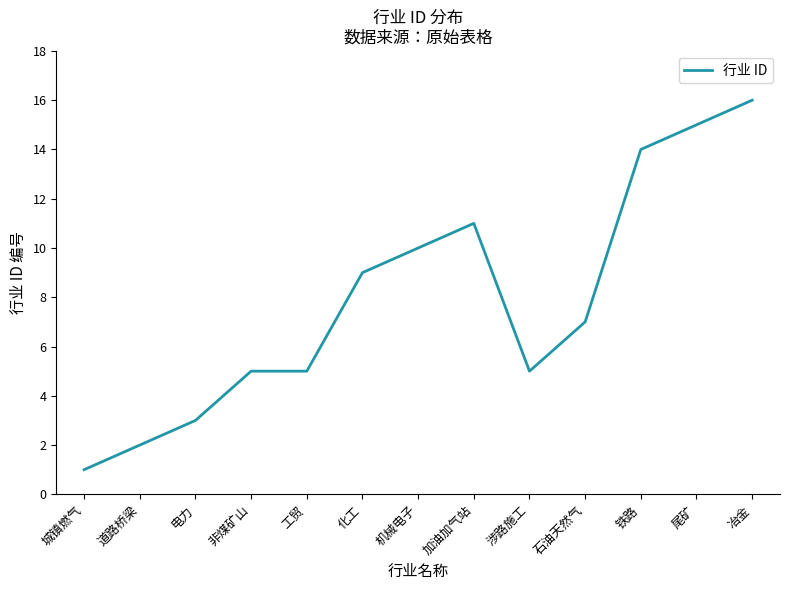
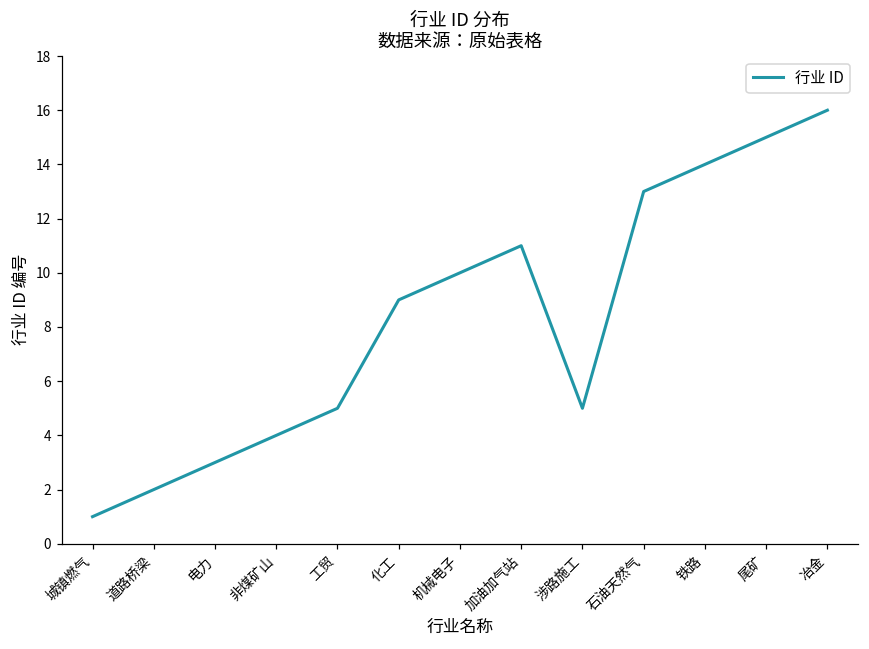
  {
    "城镇燃气": 1,
    "道路桥梁": 2,
    "电力": 3,
-   "非煤矿山": 5,
+   "非煤矿山": 4,
    "工贸": 5,
    "化工": 9,
    "机械电子": 10,
    "加油加气站": 11,
    "涉路施工": 5,
-   "石油天然气": 7,
+   "石油天然气": 13,
    "铁路": 14,
    "尾矿": 15,
    "冶金": 16
  }
